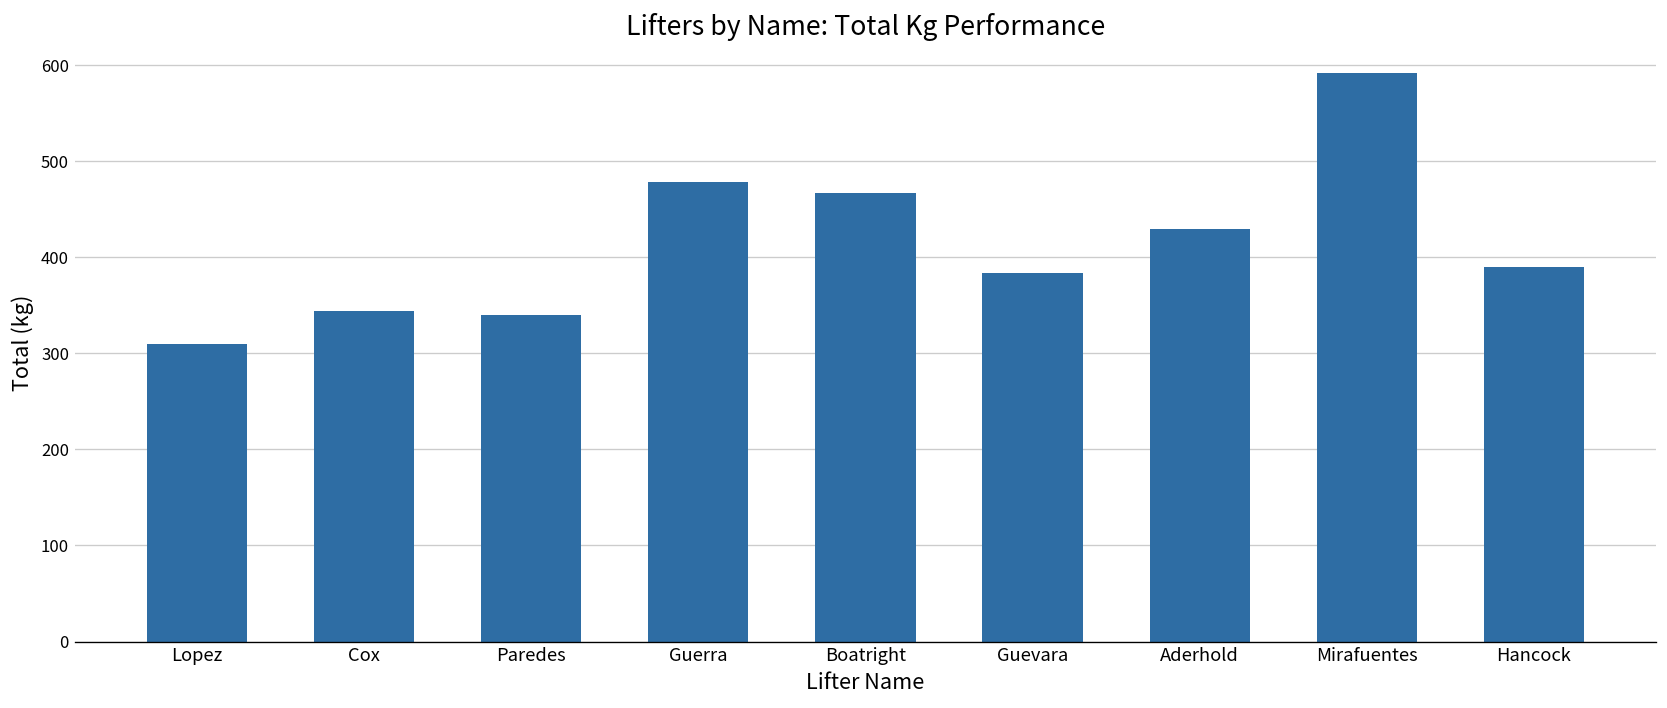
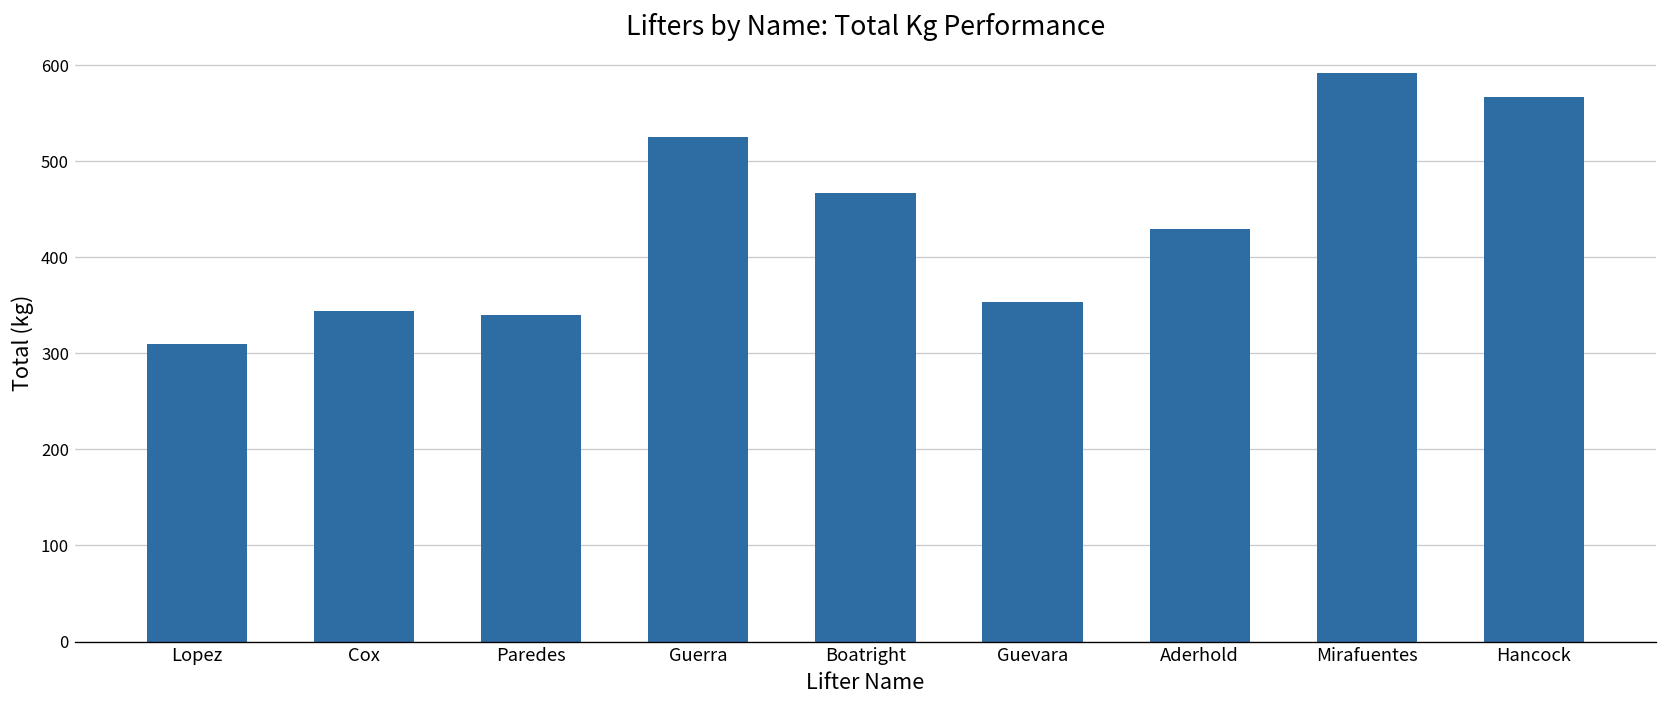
  {
    "Lopez": 310,
    "Cox": 340,
    "Paredes": 340,
-   "Guerra": 480,
+   "Guerra": 530,
    "Boatright": 470,
-   "Guevara": 380,
+   "Guevara": 350,
    "Aderhold": 430,
    "Mirafuentes": 590,
-   "Hancock": 390
+   "Hancock": 570
  }
